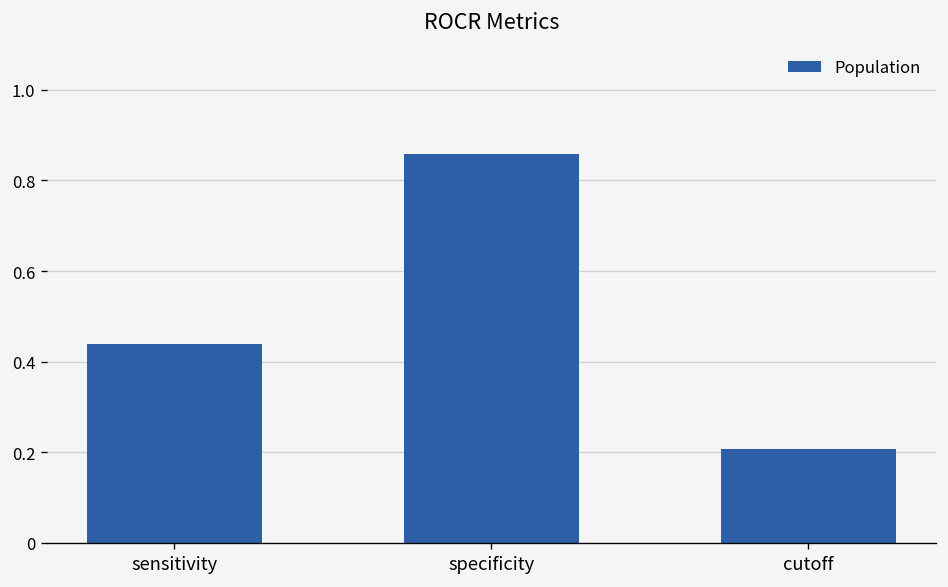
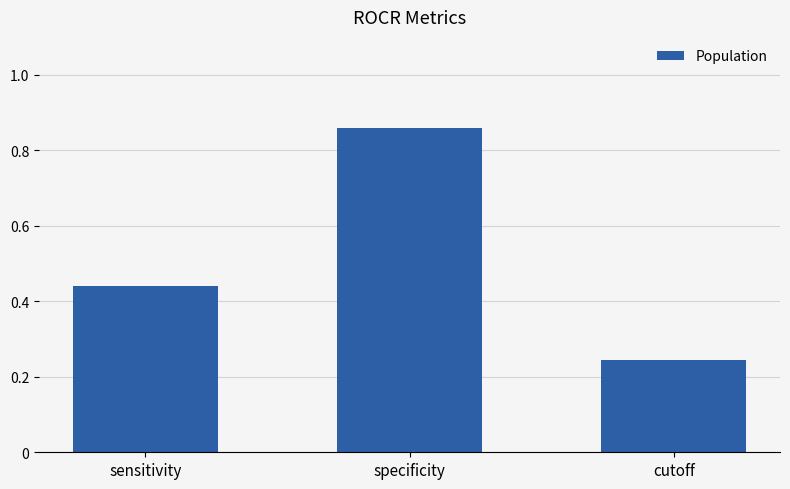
  {
    "sensitivity": 0.44,
    "specificity": 0.86,
-   "cutoff": 0.21
+   "cutoff": 0.24
  }
